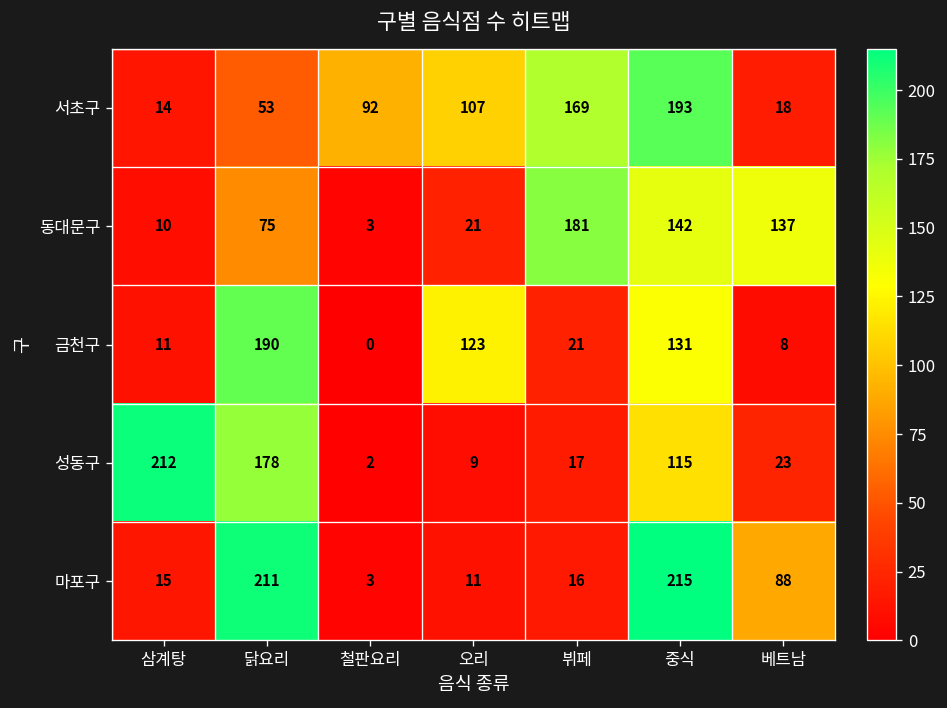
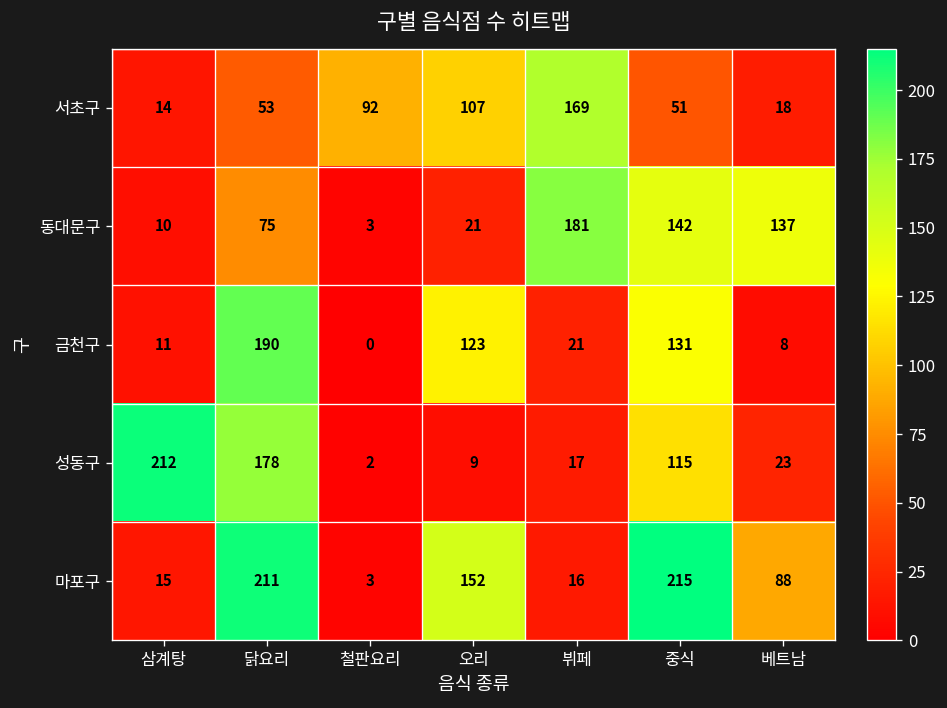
  {
    "서초구": {
      "삼계탕": 14,
      "닭요리": 53,
      "철판요리": 92,
      "오리": 107,
      "뷔페": 169,
-     "중식": 193,
+     "중식": 51,
      "베트남": 18
    },
    "동대문구": {
      "삼계탕": 10,
      "닭요리": 75,
      "철판요리": 3,
      "오리": 21,
      "뷔페": 181,
      "중식": 142,
      "베트남": 137
    },
    "금천구": {
      "삼계탕": 11,
      "닭요리": 190,
      "철판요리": 0,
      "오리": 123,
      "뷔페": 21,
      "중식": 131,
      "베트남": 8
    },
    "성동구": {
      "삼계탕": 212,
      "닭요리": 178,
      "철판요리": 2,
      "오리": 9,
      "뷔페": 17,
      "중식": 115,
      "베트남": 23
    },
    "마포구": {
      "삼계탕": 15,
      "닭요리": 211,
      "철판요리": 3,
-     "오리": 11,
+     "오리": 152,
      "뷔페": 16,
      "중식": 215,
      "베트남": 88
    }
  }
